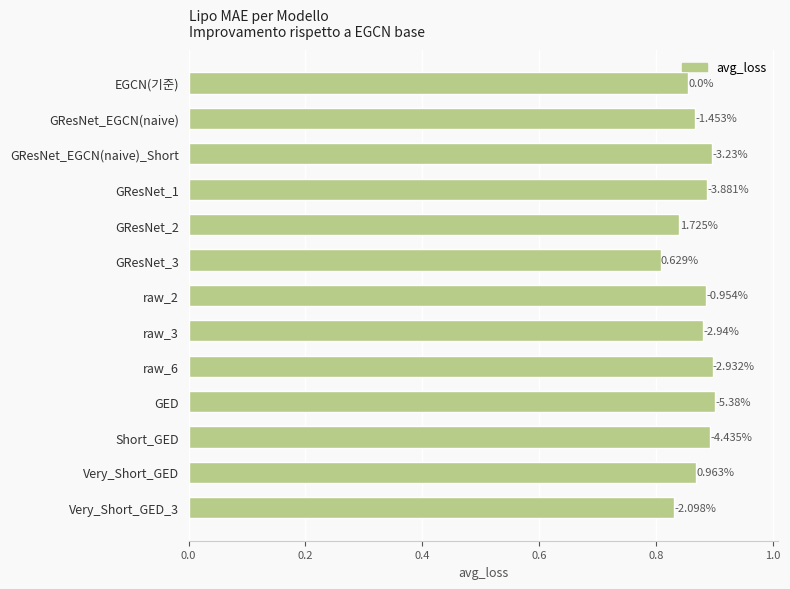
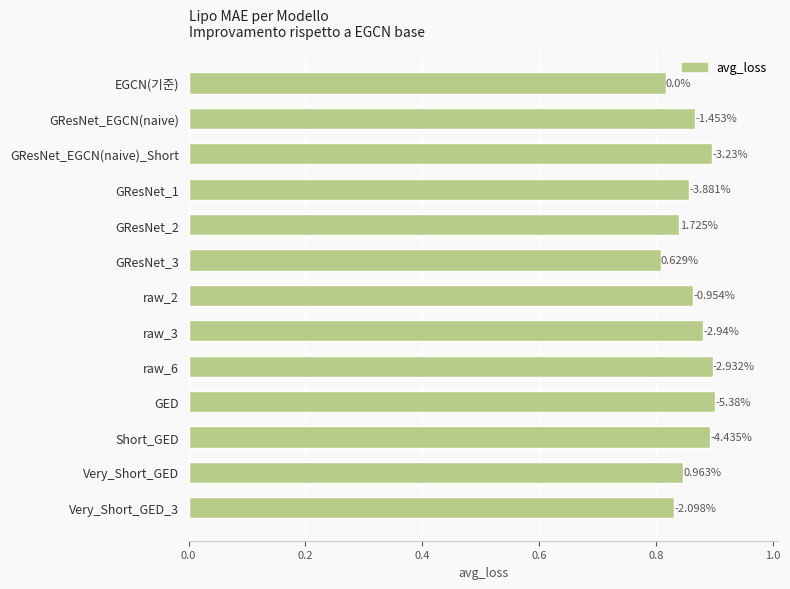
  {
-   "EGCN(기준)": 0.86,
-   "GResNet_1": 0.89,
-   "raw_2": 0.89,
-   "Very_Short_GED": 0.87
+   "EGCN(기준)": 0.82,
+   "GResNet_1": 0.86,
+   "raw_2": 0.86,
+   "Very_Short_GED": 0.85
  }
